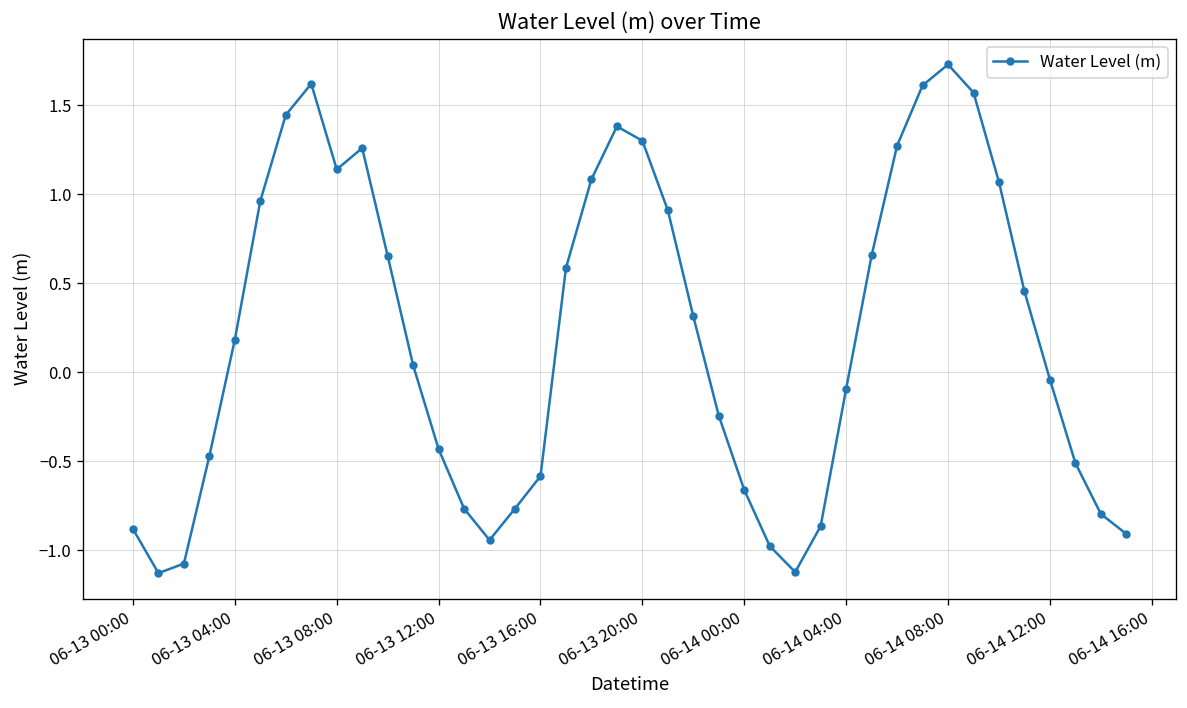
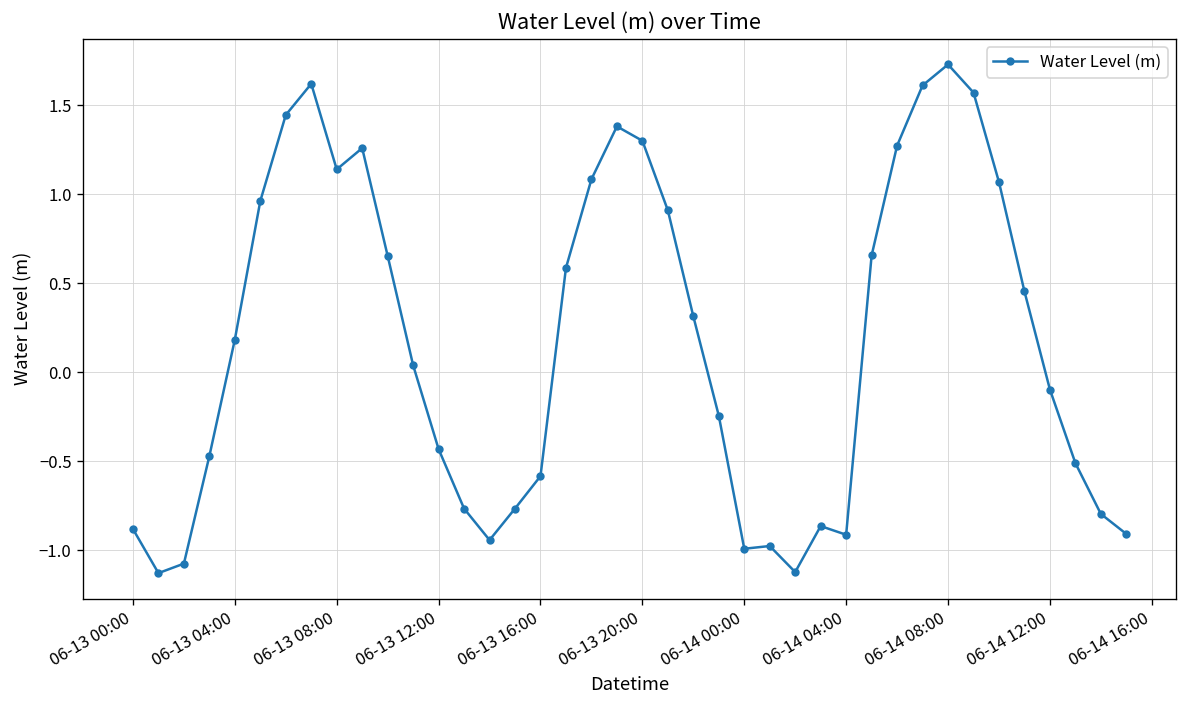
  {
    "06-13 00:00": -0.88,
    "06-13 04:00": 0.18,
    "06-13 08:00": 1.14,
    "06-13 12:00": -0.43,
    "06-13 16:00": -0.58,
    "06-13 20:00": 1.30,
-   "06-14 00:00": -0.66,
-   "06-14 04:00": -0.09,
+   "06-14 00:00": -0.99,
+   "06-14 04:00": -0.91,
    "06-14 08:00": 1.73,
-   "06-14 12:00": -0.04
+   "06-14 12:00": -0.10
  }
